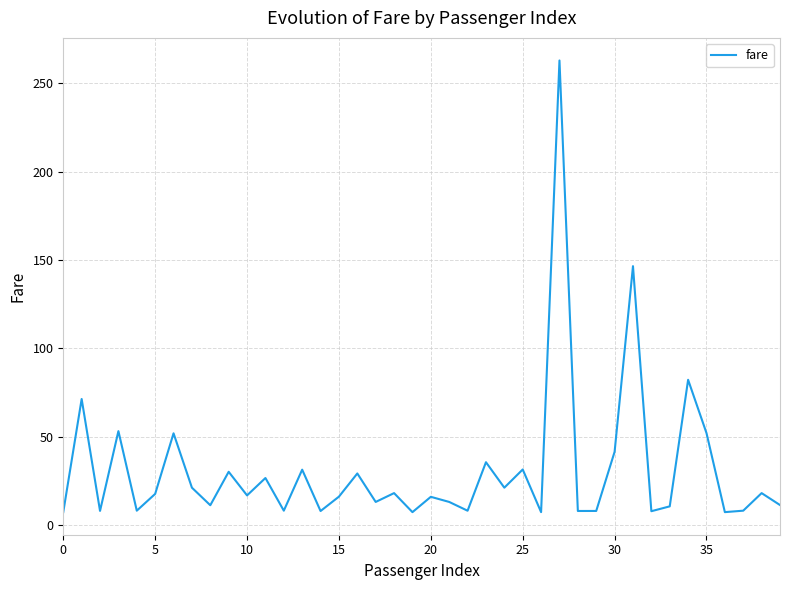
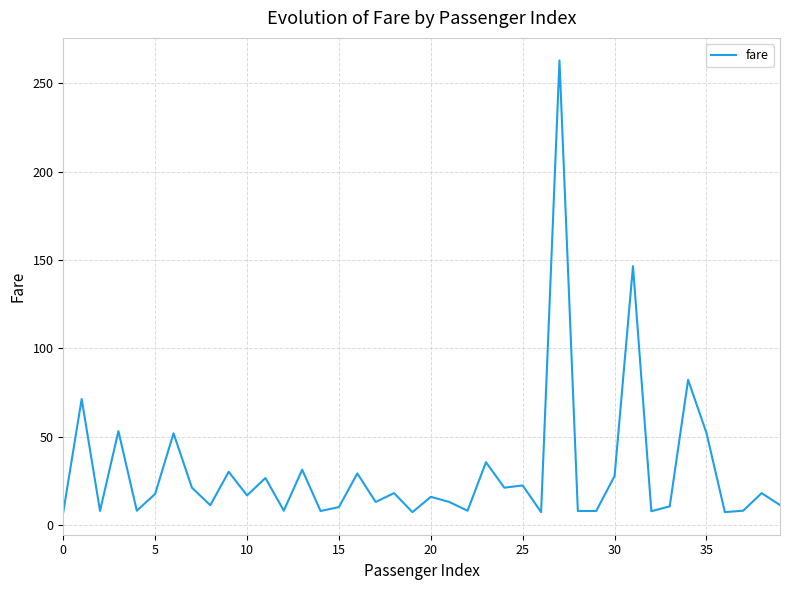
  {
    "0": 7,
    "5": 18,
    "10": 17,
-   "15": 16,
+   "15": 10,
    "20": 16,
-   "25": 31,
-   "30": 41,
+   "25": 22,
+   "30": 28,
    "35": 52
  }
